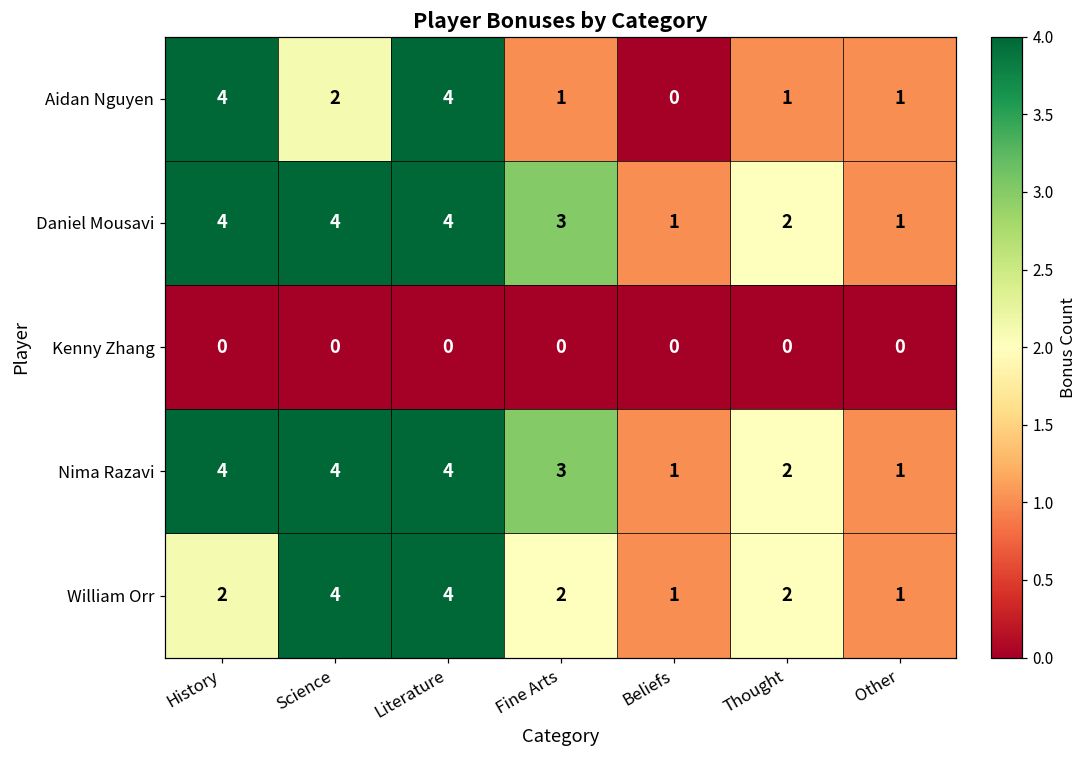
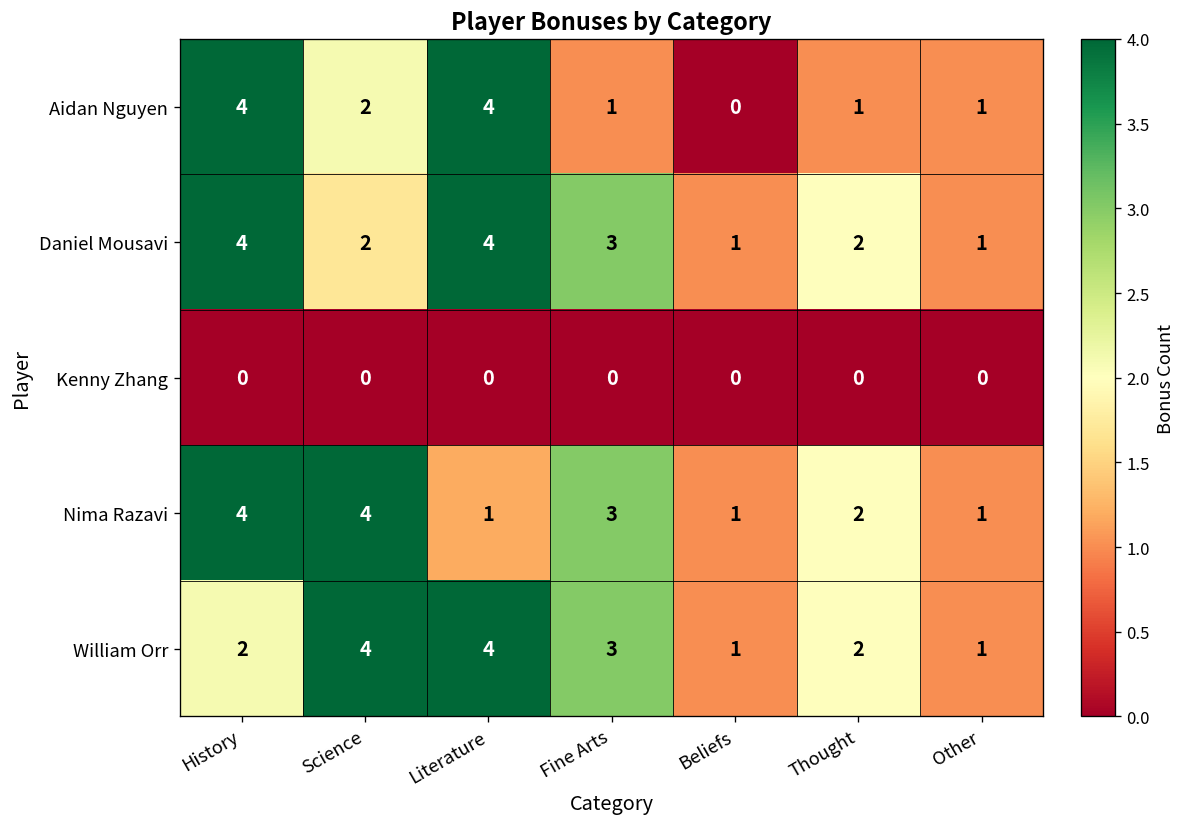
  {
    "Aidan Nguyen": {
      "History": 4,
      "Science": 2,
      "Literature": 4,
      "Fine Arts": 1,
      "Beliefs": 0,
      "Thought": 1,
      "Other": 1
    },
    "Daniel Mousavi": {
      "History": 4,
-     "Science": 4,
+     "Science": 2,
      "Literature": 4,
      "Fine Arts": 3,
      "Beliefs": 1,
      "Thought": 2,
      "Other": 1
    },
    "Kenny Zhang": {
      "History": 0,
      "Science": 0,
      "Literature": 0,
      "Fine Arts": 0,
      "Beliefs": 0,
      "Thought": 0,
      "Other": 0
    },
    "Nima Razavi": {
      "History": 4,
      "Science": 4,
-     "Literature": 4,
+     "Literature": 1,
      "Fine Arts": 3,
      "Beliefs": 1,
      "Thought": 2,
      "Other": 1
    },
    "William Orr": {
      "History": 2,
      "Science": 4,
      "Literature": 4,
-     "Fine Arts": 2,
+     "Fine Arts": 3,
      "Beliefs": 1,
      "Thought": 2,
      "Other": 1
    }
  }
